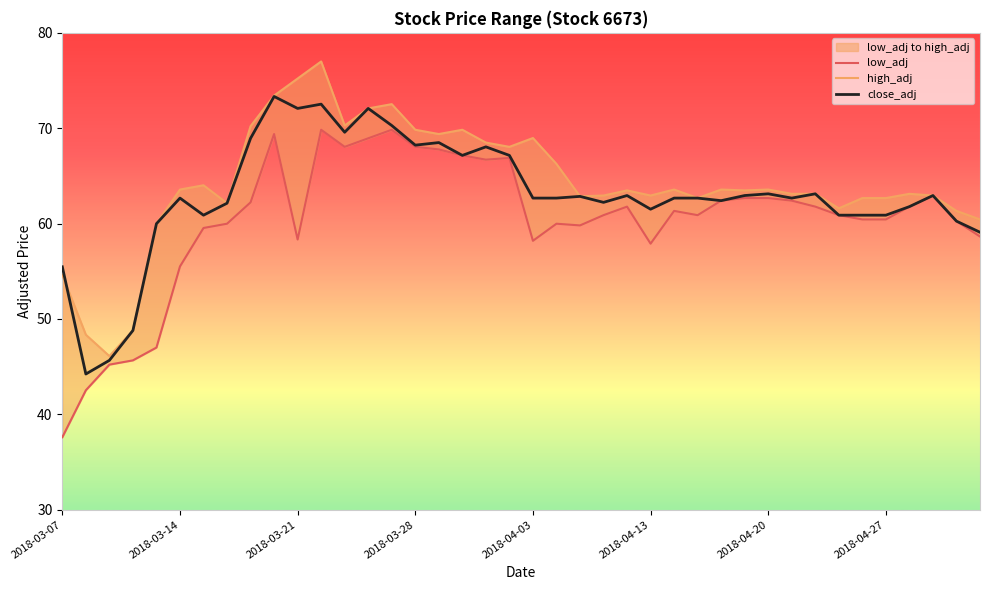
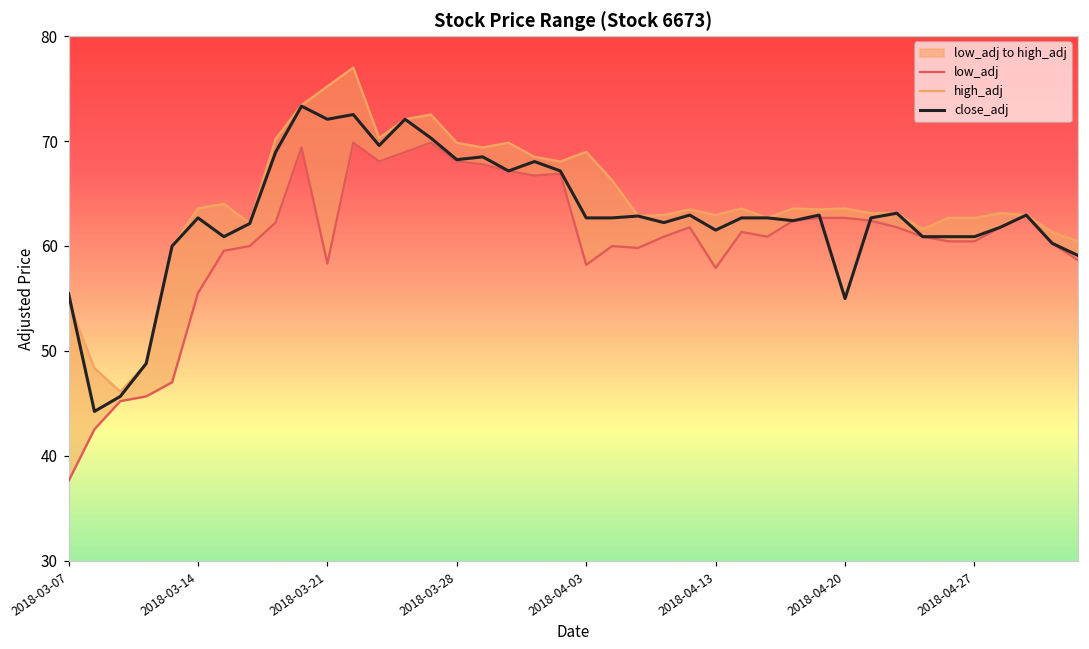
  {
    "low_adj": {
      "2018-03-07": 38,
      "2018-03-14": 56,
      "2018-03-21": 58,
      "2018-04-03": 58,
      "2018-04-13": 58,
      "2018-04-20": 63,
      "2018-04-27": 60
    },
    "low_adj to high_adj": {
      "2018-03-07": 55,
      "2018-03-14": 64,
      "2018-03-21": 75,
      "2018-03-28": 70,
      "2018-04-03": 69,
      "2018-04-13": 63,
      "2018-04-20": 64,
      "2018-04-27": 63
    },
    "close_adj": {
      "2018-03-07": 55,
      "2018-03-14": 63,
      "2018-03-21": 72,
      "2018-04-03": 63,
      "2018-04-13": 62,
-     "2018-04-20": 63,
+     "2018-04-20": 55,
      "2018-04-27": 61
    }
  }
